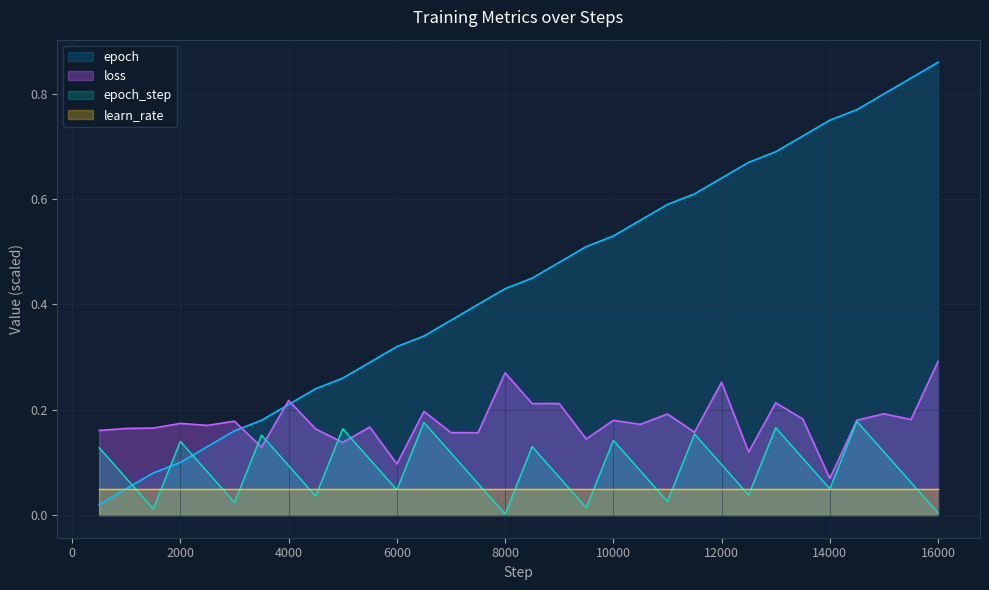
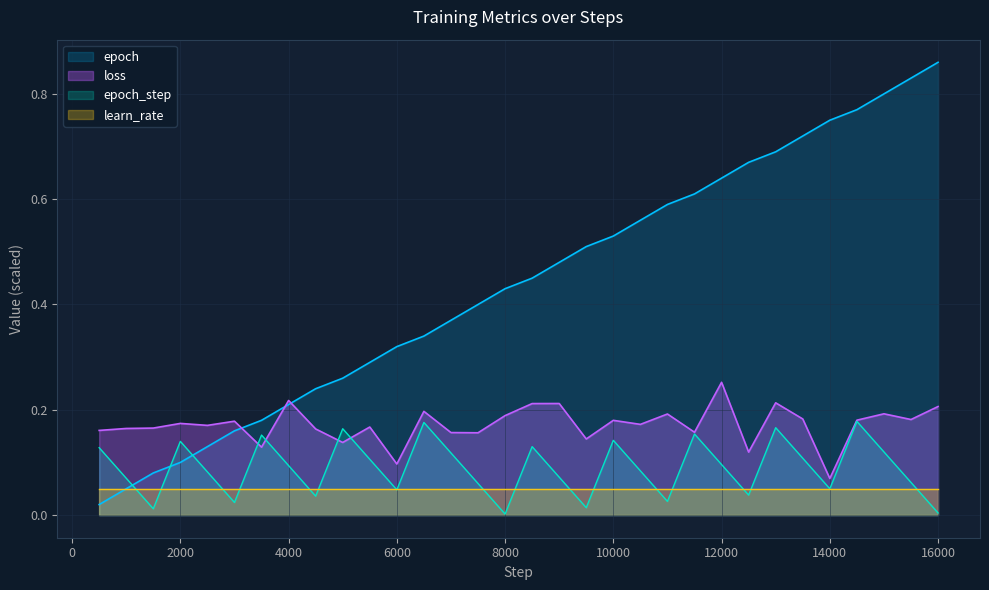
  {
    "loss": {
      "2000": 0.17,
      "4000": 0.22,
      "6000": 0.10,
-     "8000": 0.27,
+     "8000": 0.19,
      "10000": 0.18,
      "12000": 0.25,
      "14000": 0.07,
-     "16000": 0.29
+     "16000": 0.21
    },
    "learn_rate": {
      "2000": 0.05,
      "4000": 0.05,
      "8000": 0.05,
      "10000": 0.05,
      "12000": 0.05,
      "16000": 0.05
    }
  }
